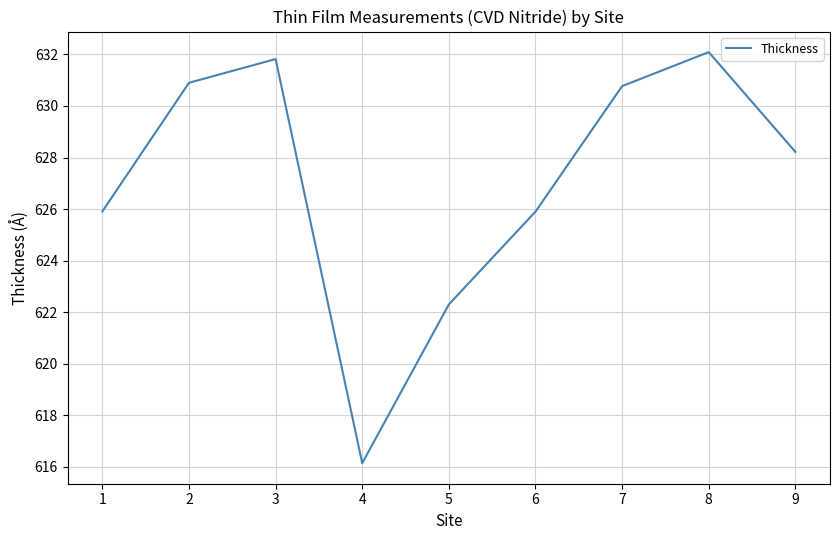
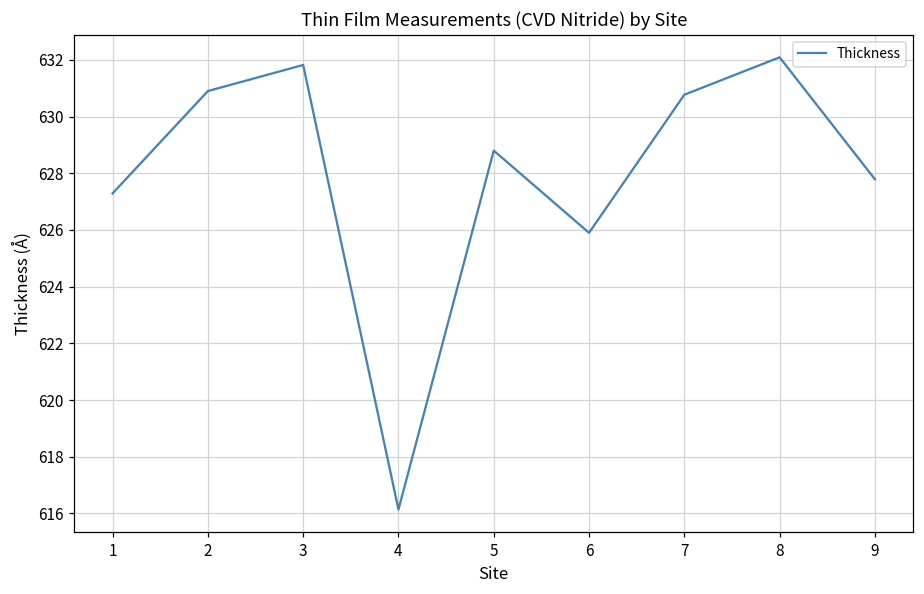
  {
-   "1": 625.9,
+   "1": 627.3,
    "2": 630.9,
    "3": 631.8,
    "4": 616.1,
-   "5": 622.3,
+   "5": 628.8,
    "6": 625.9,
    "7": 630.8,
    "8": 632.1,
-   "9": 628.2
+   "9": 627.8
  }
